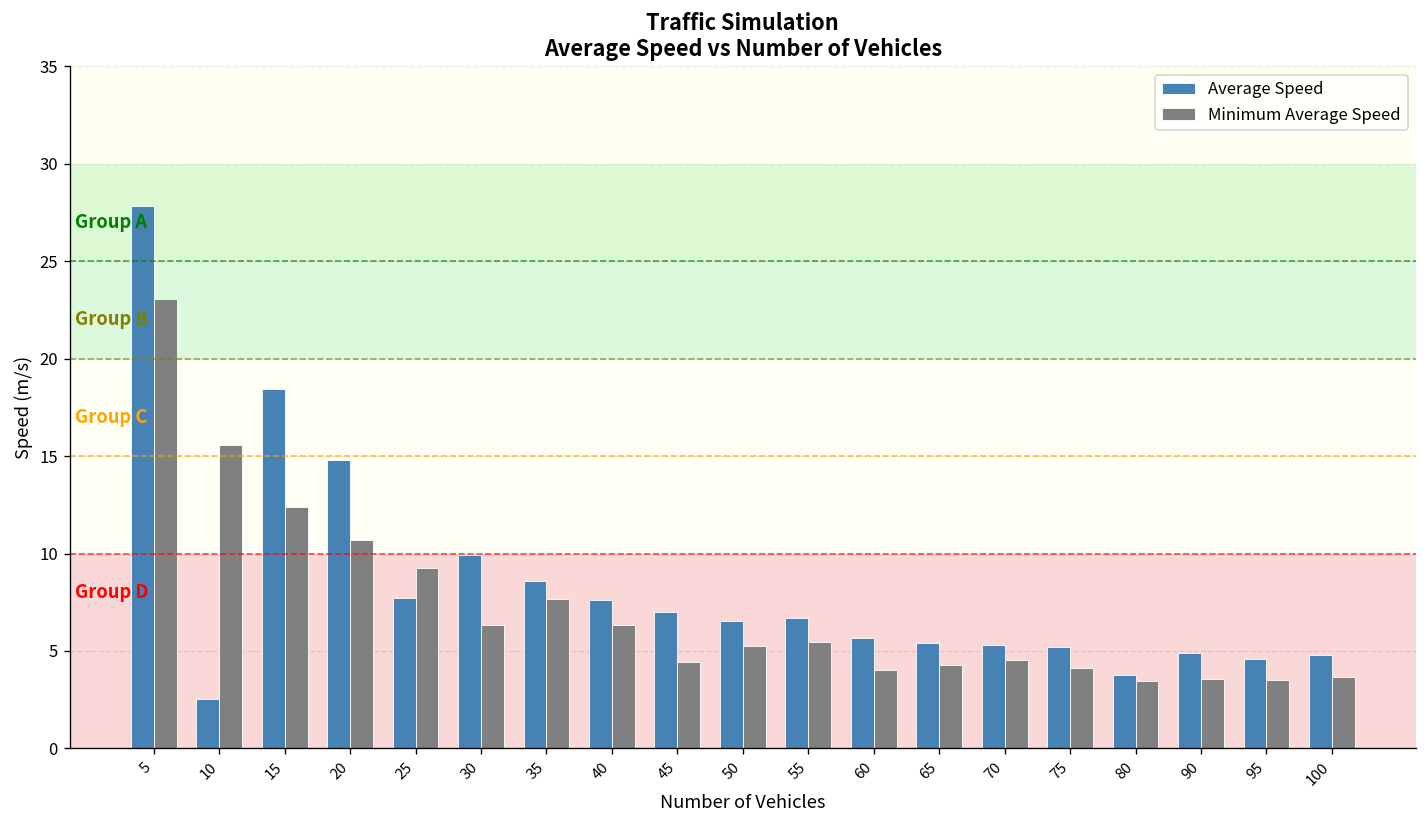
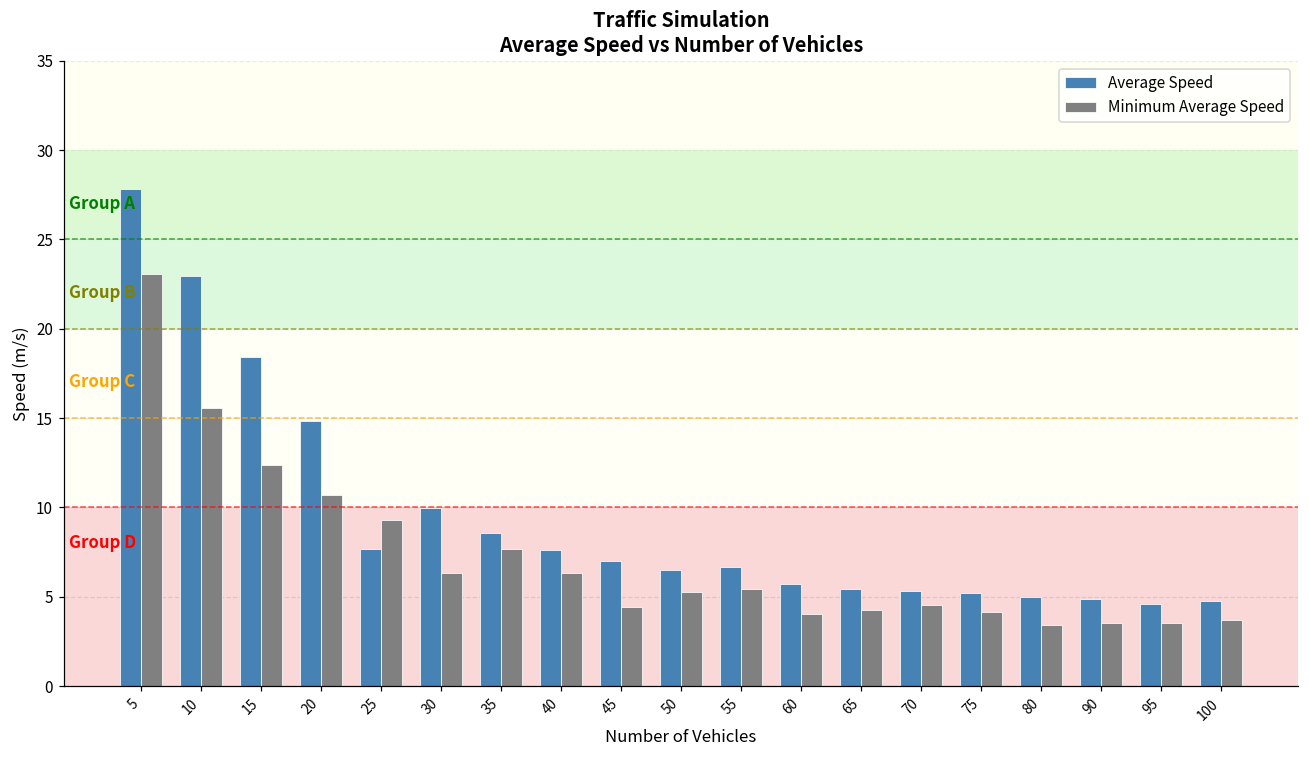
  {
    "Average Speed": {
      "5": 27.9,
-     "10": 2.6,
+     "10": 23.0,
      "15": 18.4,
      "20": 14.8,
      "25": 7.7,
      "30": 9.9,
      "35": 8.6,
      "40": 7.6,
      "45": 7.0,
      "50": 6.5,
      "55": 6.7,
      "60": 5.7,
      "65": 5.4,
      "70": 5.3,
      "75": 5.2,
-     "80": 3.8,
+     "80": 5.0,
      "90": 4.9,
      "95": 4.6,
      "100": 4.8
    },
    "Minimum Average Speed": {
      "5": 23.1,
      "10": 15.6,
      "15": 12.4,
      "20": 10.7,
      "25": 9.3,
      "30": 6.3,
      "35": 7.7,
      "40": 6.3,
      "45": 4.4,
      "50": 5.3,
      "55": 5.4,
      "60": 4.0,
      "65": 4.3,
      "70": 4.6,
      "75": 4.1,
      "80": 3.4,
      "90": 3.6,
      "95": 3.5,
      "100": 3.7
    }
  }
